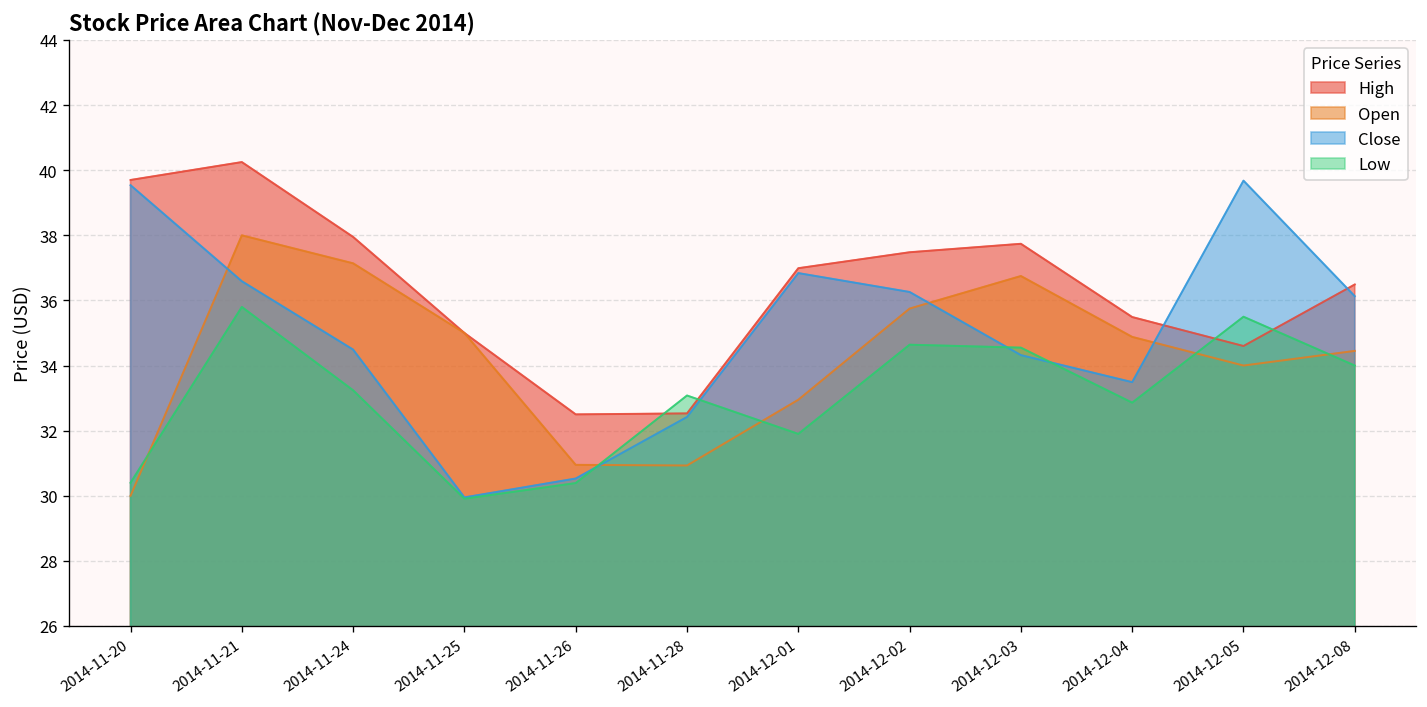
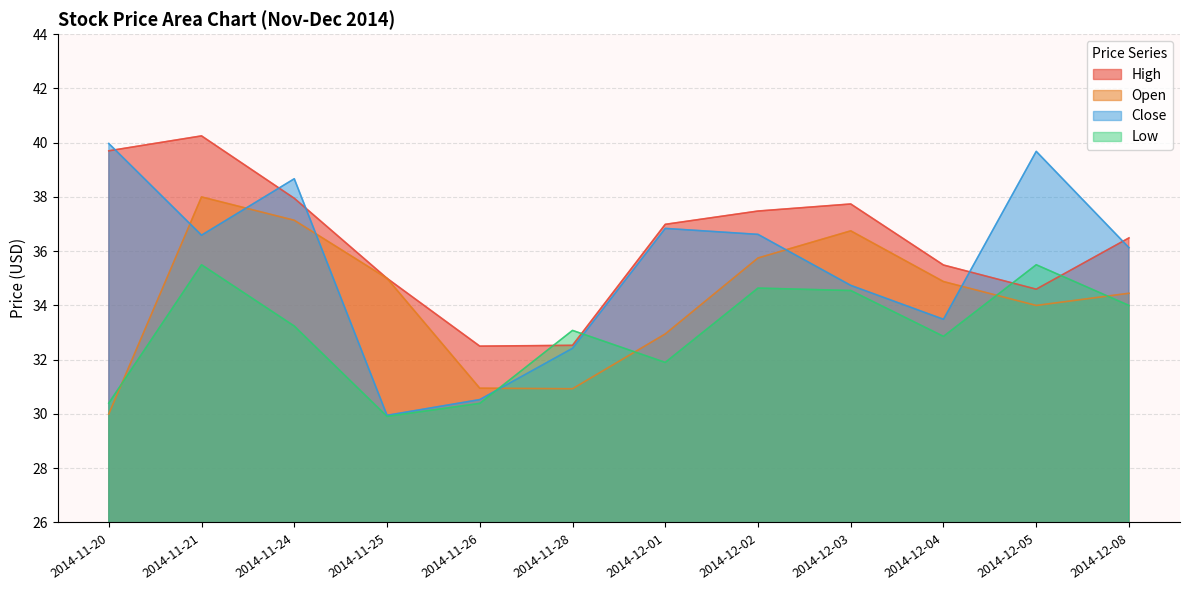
  {
    "Close": {
-     "2014-11-20": 39.5,
+     "2014-11-20": 40.0,
      "2014-11-21": 36.6,
-     "2014-11-24": 34.5,
+     "2014-11-24": 38.7,
      "2014-11-26": 30.5,
      "2014-11-28": 32.4,
      "2014-12-01": 36.8,
-     "2014-12-02": 36.3,
-     "2014-12-03": 34.3,
+     "2014-12-02": 36.6,
+     "2014-12-03": 34.7,
      "2014-12-04": 33.5,
      "2014-12-05": 39.7,
      "2014-12-08": 36.1
    },
    "Low": {
      "2014-11-20": 30.4,
-     "2014-11-21": 35.8,
+     "2014-11-21": 35.5,
      "2014-11-24": 33.2,
      "2014-11-26": 30.4,
      "2014-11-28": 33.1,
      "2014-12-01": 31.9,
      "2014-12-02": 34.6,
      "2014-12-03": 34.6,
      "2014-12-04": 32.9,
      "2014-12-05": 35.5,
      "2014-12-08": 34.0
    }
  }
